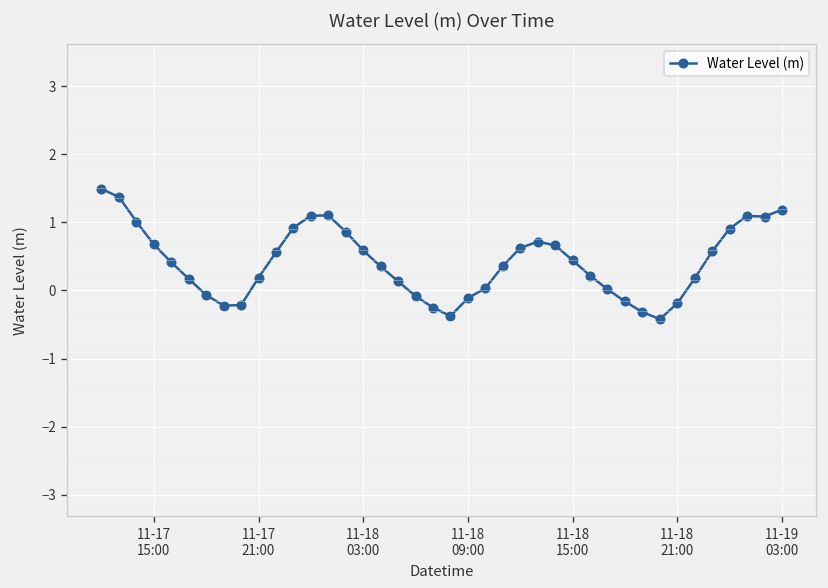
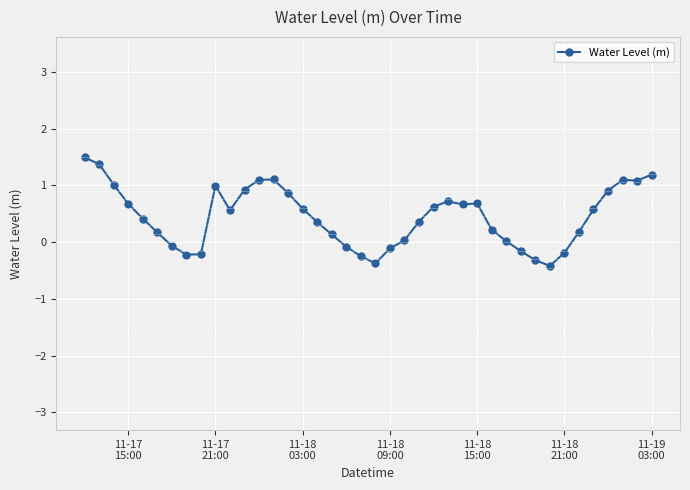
  {
    "11-17 15:00": 0.7,
-   "11-17 21:00": 0.2,
+   "11-17 21:00": 1.0,
    "11-18 03:00": 0.6,
    "11-18 09:00": -0.1,
-   "11-18 15:00": 0.4,
+   "11-18 15:00": 0.7,
    "11-18 21:00": -0.2,
    "11-19 03:00": 1.2
  }
